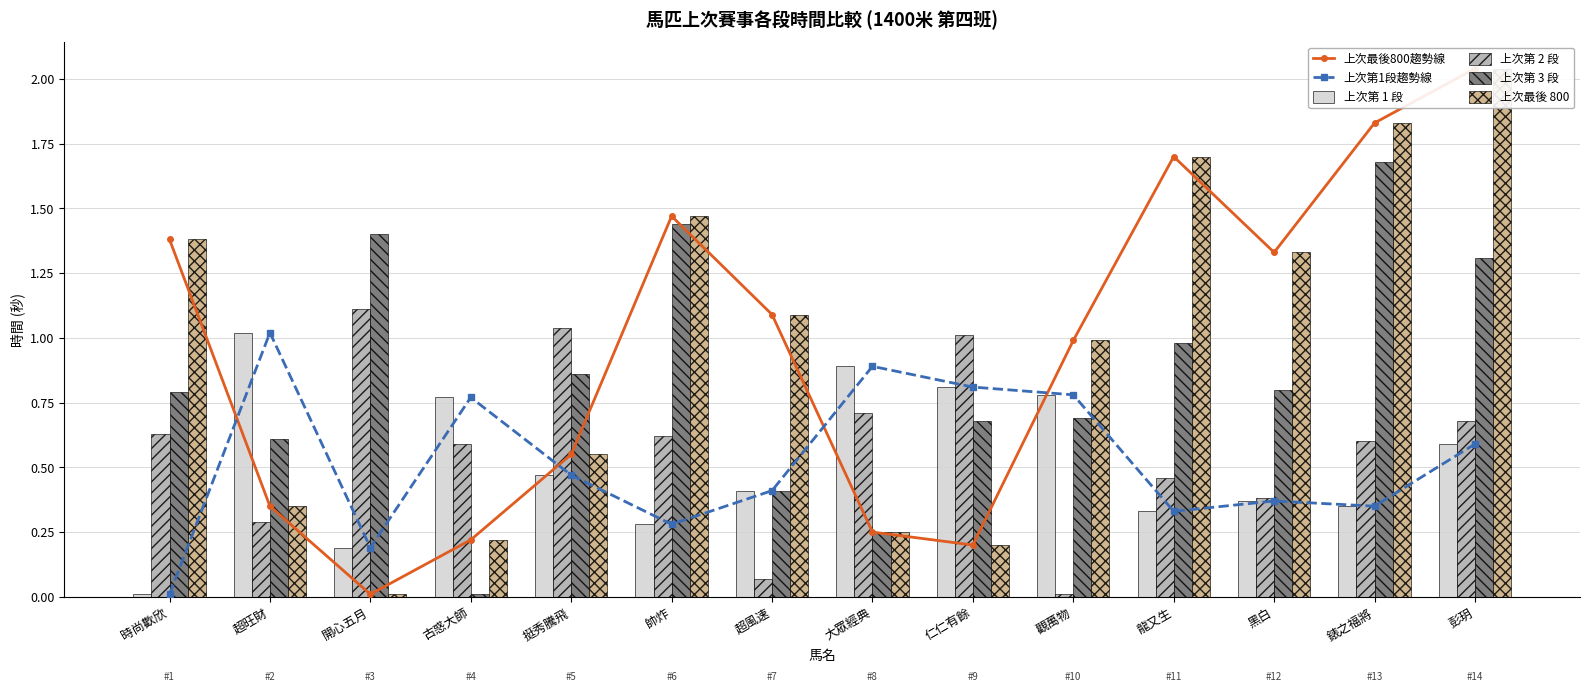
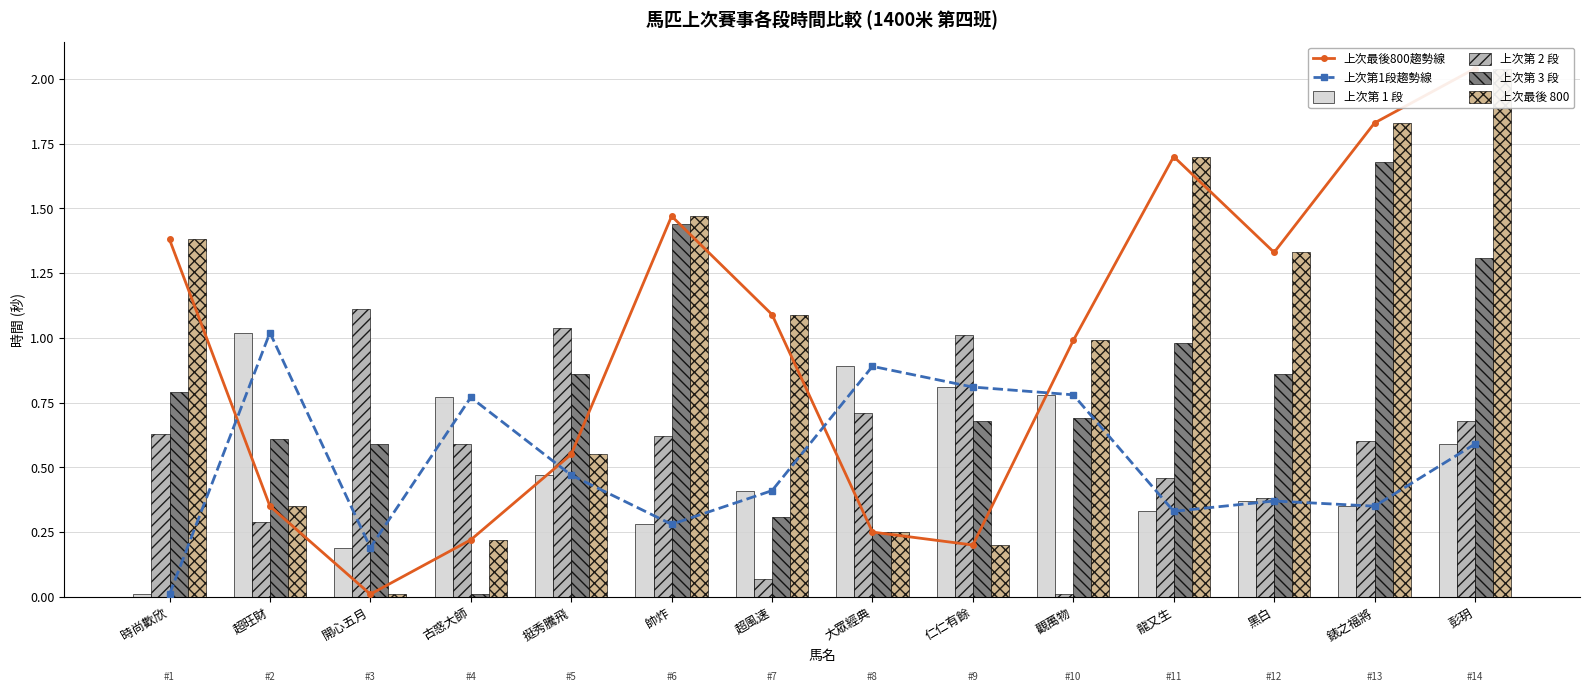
  {
    "上次第 1 段": {
      "時尚歡欣": 0.01,
      "超旺財": 1.02,
      "開心五月": 0.19,
      "古惑大師": 0.77,
      "挺秀騰飛": 0.47,
      "帥炸": 0.28,
      "超風速": 0.41,
      "大眾經典": 0.89,
      "仁仁有餘": 0.81,
      "觀萬物": 0.78,
      "龍又生": 0.33,
      "黑白": 0.37,
      "錶之福將": 0.35,
      "彭玥": 0.59
    },
    "上次最後800趨勢線": {
      "時尚歡欣": 1.38,
      "超旺財": 0.35,
      "開心五月": 0.01,
      "古惑大師": 0.22,
      "挺秀騰飛": 0.55,
      "帥炸": 1.47,
      "超風速": 1.09,
      "大眾經典": 0.25,
      "仁仁有餘": 0.20,
      "觀萬物": 0.99,
      "龍又生": 1.70,
      "黑白": 1.33,
      "錶之福將": 1.83
    },
    "上次第1段趨勢線": {
      "時尚歡欣": 0.01,
      "超旺財": 1.02,
      "開心五月": 0.19,
      "古惑大師": 0.77,
      "挺秀騰飛": 0.47,
      "帥炸": 0.28,
      "超風速": 0.41,
      "大眾經典": 0.89,
      "仁仁有餘": 0.81,
      "觀萬物": 0.78,
      "龍又生": 0.33,
      "黑白": 0.37,
      "錶之福將": 0.35,
      "彭玥": 0.59
    },
    "上次第 3 段": {
      "時尚歡欣": 0.79,
      "超旺財": 0.61,
-     "開心五月": 1.40,
+     "開心五月": 0.59,
      "古惑大師": 0.01,
      "挺秀騰飛": 0.86,
      "帥炸": 1.44,
-     "超風速": 0.41,
+     "超風速": 0.31,
      "大眾經典": 0.25,
      "仁仁有餘": 0.68,
      "觀萬物": 0.69,
      "龍又生": 0.98,
-     "黑白": 0.80,
+     "黑白": 0.86,
      "錶之福將": 1.68,
      "彭玥": 1.31
    }
  }
